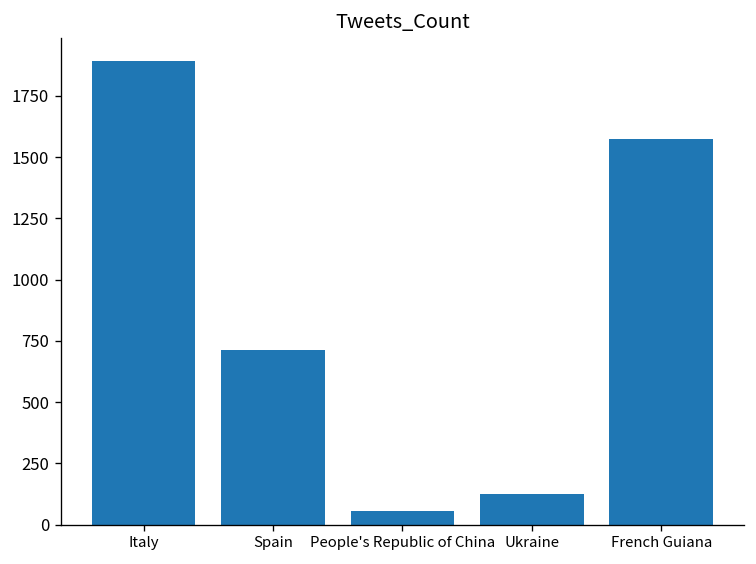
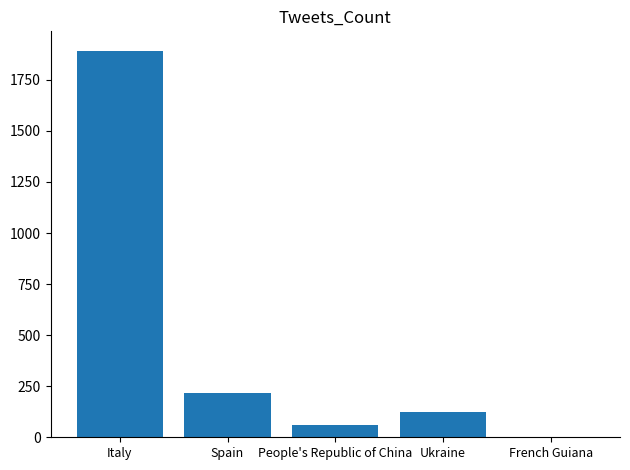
  {
    "Italy": 1890,
-   "Spain": 710,
+   "Spain": 220,
    "People's Republic of China": 60,
    "Ukraine": 130,
-   "French Guiana": 1570
+   "French Guiana": 0
  }
